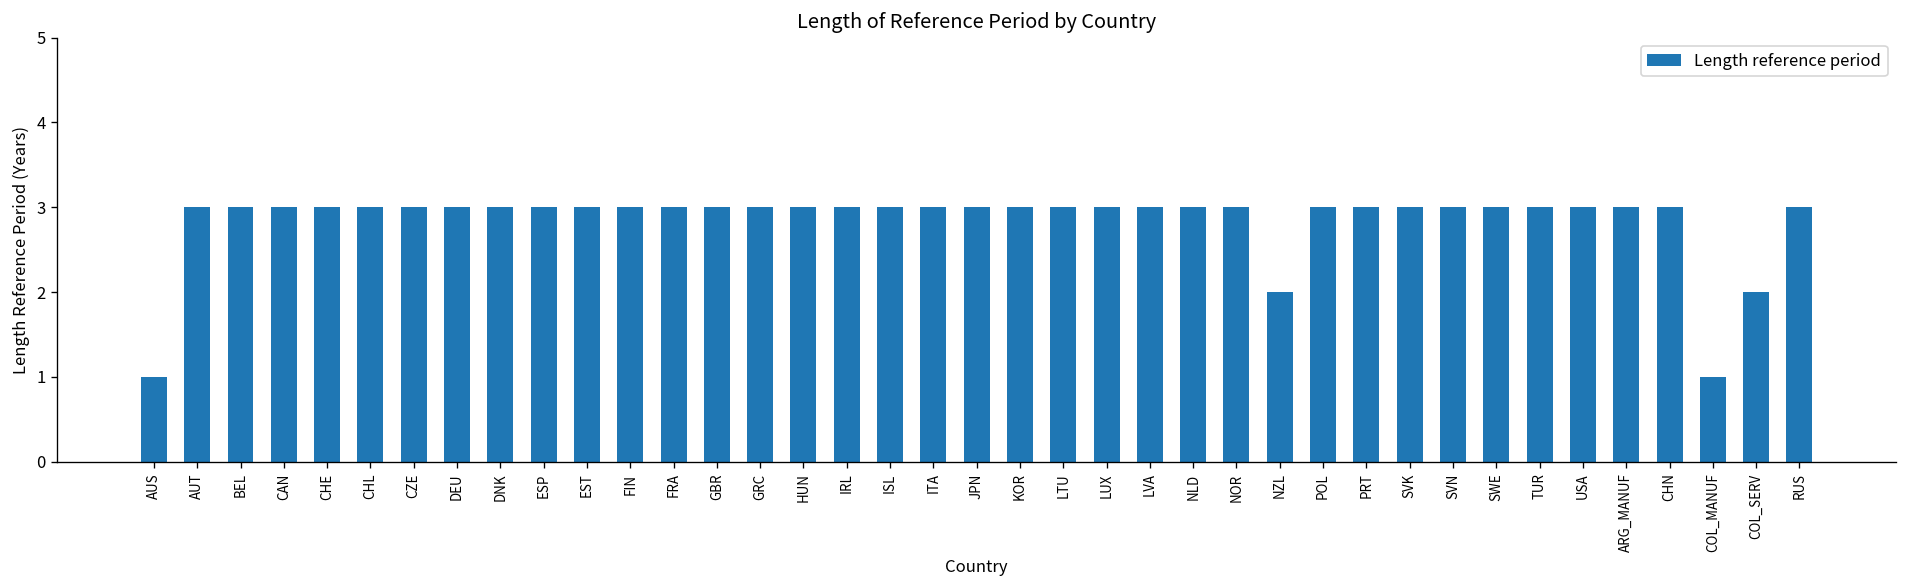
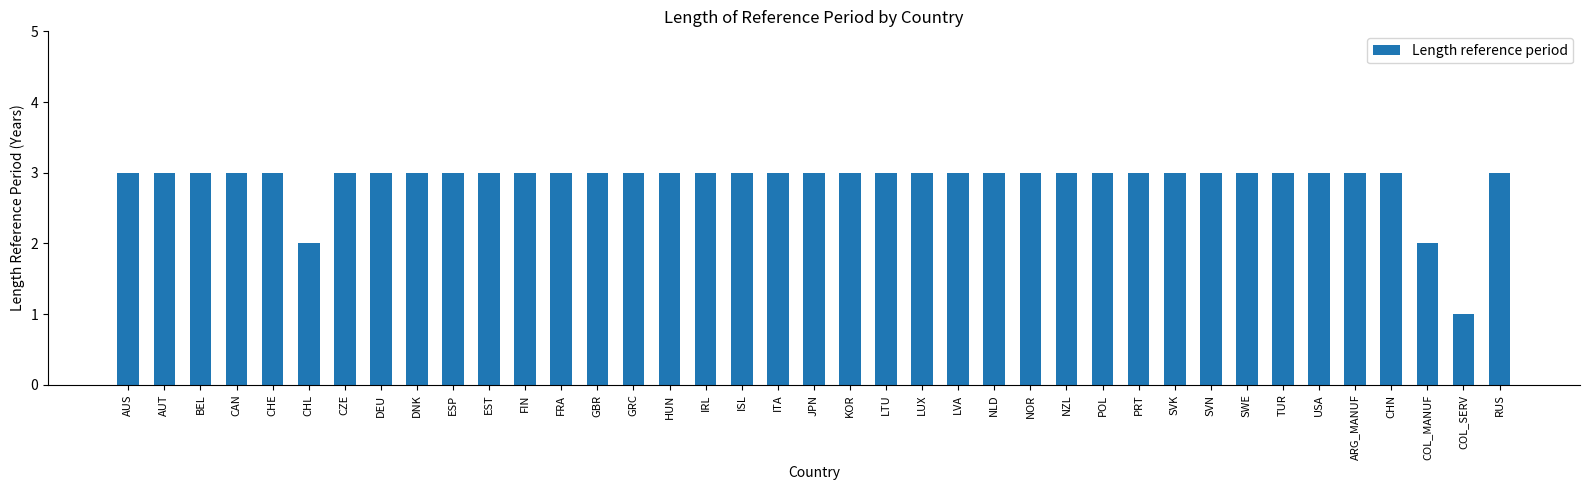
  {
-   "AUS": 1,
+   "AUS": 3,
    "AUT": 3,
    "BEL": 3,
    "CAN": 3,
    "CHE": 3,
-   "CHL": 3,
+   "CHL": 2,
    "CZE": 3,
    "DEU": 3,
    "DNK": 3,
    "ESP": 3,
    "EST": 3,
    "FIN": 3,
    "FRA": 3,
    "GBR": 3,
    "GRC": 3,
    "HUN": 3,
    "IRL": 3,
    "ISL": 3,
    "ITA": 3,
    "JPN": 3,
    "KOR": 3,
    "LTU": 3,
    "LUX": 3,
    "LVA": 3,
    "NLD": 3,
    "NOR": 3,
-   "NZL": 2,
+   "NZL": 3,
    "POL": 3,
    "PRT": 3,
    "SVK": 3,
    "SVN": 3,
    "SWE": 3,
    "TUR": 3,
    "USA": 3,
    "ARG_MANUF": 3,
    "CHN": 3,
-   "COL_MANUF": 1,
-   "COL_SERV": 2,
+   "COL_MANUF": 2,
+   "COL_SERV": 1,
    "RUS": 3
  }
